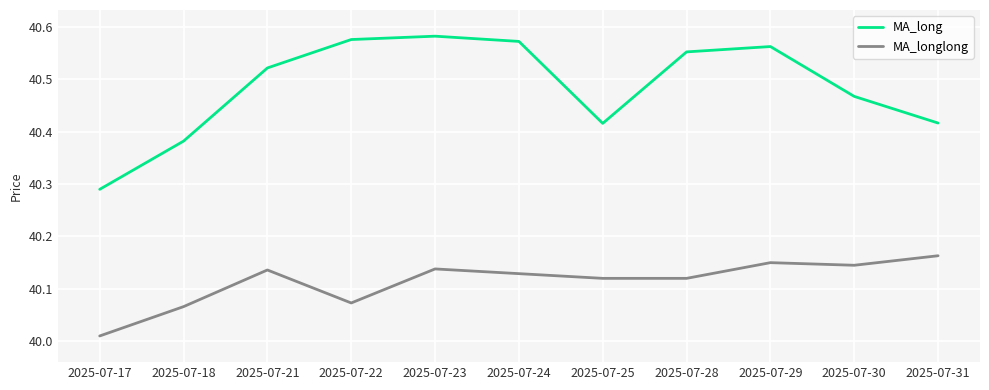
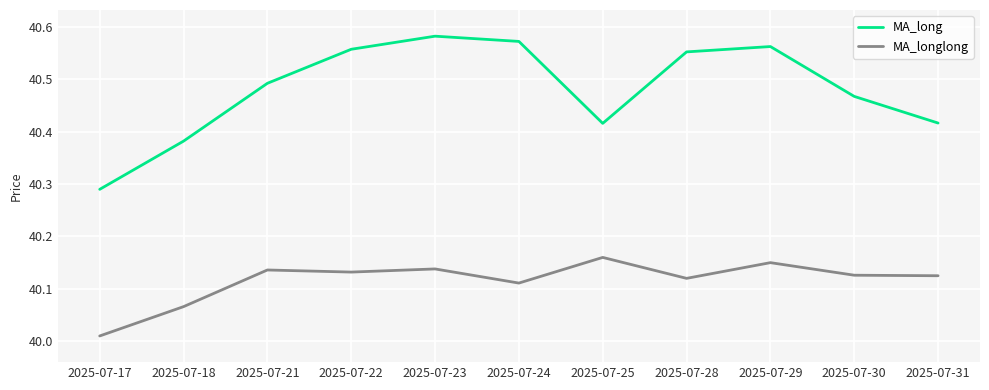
  {
    "MA_long": {
      "2025-07-17": 40.29,
      "2025-07-18": 40.38,
-     "2025-07-21": 40.52,
-     "2025-07-22": 40.58,
+     "2025-07-21": 40.49,
+     "2025-07-22": 40.56,
      "2025-07-23": 40.58,
      "2025-07-24": 40.57,
      "2025-07-25": 40.42,
      "2025-07-28": 40.55,
      "2025-07-29": 40.56,
      "2025-07-30": 40.47,
      "2025-07-31": 40.42
    },
    "MA_longlong": {
      "2025-07-17": 40.01,
      "2025-07-18": 40.07,
      "2025-07-21": 40.14,
-     "2025-07-22": 40.07,
+     "2025-07-22": 40.13,
      "2025-07-23": 40.14,
-     "2025-07-24": 40.13,
-     "2025-07-25": 40.12,
+     "2025-07-24": 40.11,
+     "2025-07-25": 40.16,
      "2025-07-28": 40.12,
      "2025-07-29": 40.15,
-     "2025-07-30": 40.15,
-     "2025-07-31": 40.16
+     "2025-07-30": 40.13,
+     "2025-07-31": 40.13
    }
  }
